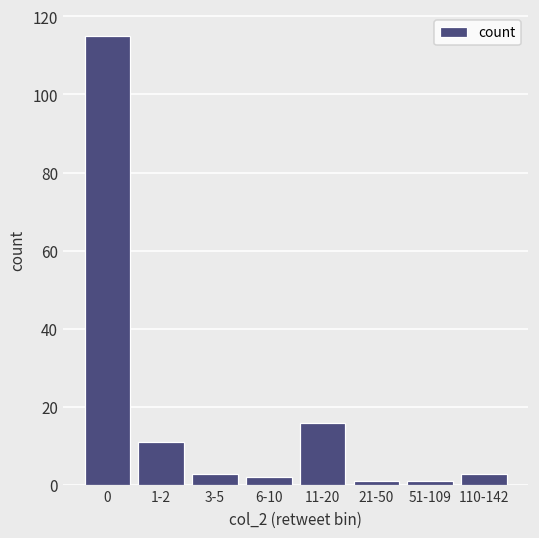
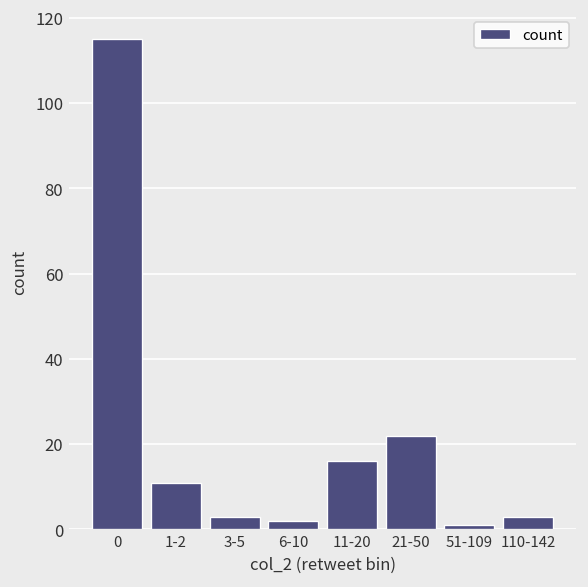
  {
    "0": 115,
    "1-2": 11,
    "3-5": 3,
    "6-10": 2,
    "11-20": 16,
-   "21-50": 1,
+   "21-50": 22,
    "51-109": 1,
    "110-142": 3
  }
